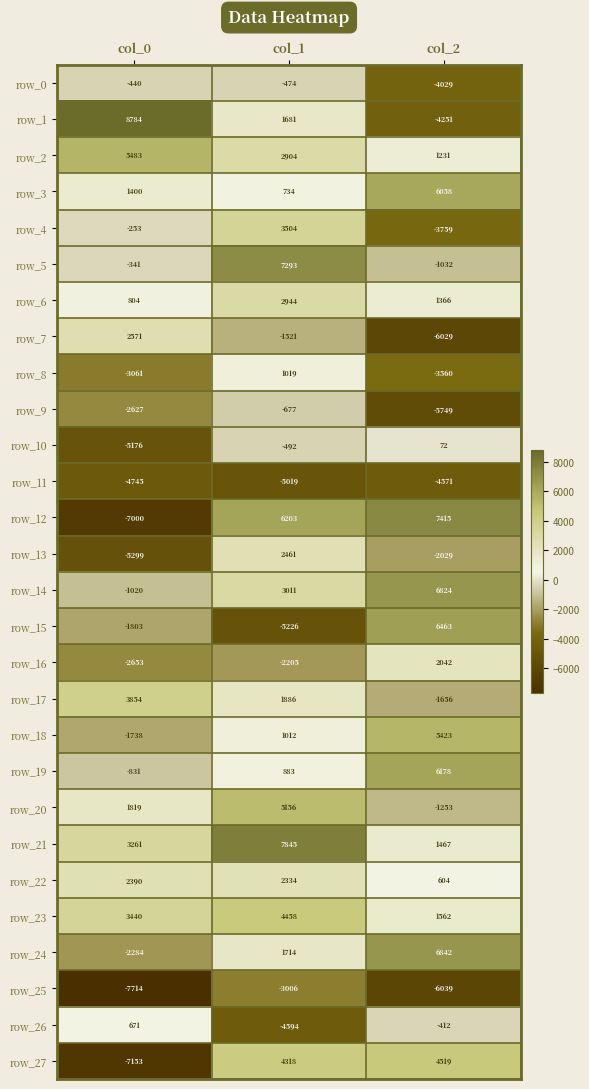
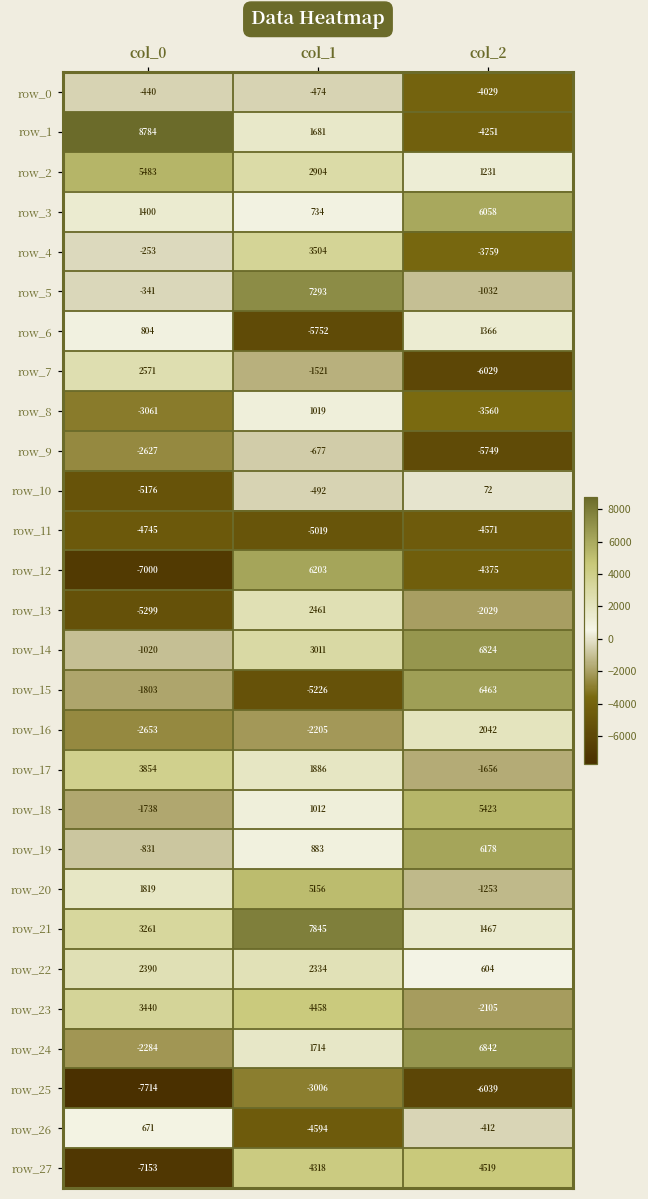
  {
    "row_0": {
      "col_0": -440,
      "col_1": -474,
      "col_2": -4029
    },
    "row_1": {
      "col_0": 8784,
      "col_1": 1681,
      "col_2": -4251
    },
    "row_2": {
      "col_0": 5483,
      "col_1": 2904,
      "col_2": 1231
    },
    "row_3": {
      "col_0": 1400,
      "col_1": 734,
      "col_2": 6058
    },
    "row_4": {
      "col_0": -253,
      "col_1": 3504,
      "col_2": -3759
    },
    "row_5": {
      "col_0": -341,
      "col_1": 7293,
      "col_2": -1032
    },
    "row_6": {
      "col_0": 804,
-     "col_1": 2944,
+     "col_1": -5752,
      "col_2": 1366
    },
    "row_7": {
      "col_0": 2571,
      "col_1": -1521,
      "col_2": -6029
    },
    "row_8": {
      "col_0": -3061,
      "col_1": 1019,
      "col_2": -3560
    },
    "row_9": {
      "col_0": -2627,
      "col_1": -677,
      "col_2": -5749
    },
    "row_10": {
      "col_0": -5176,
      "col_1": -492,
      "col_2": 72
    },
    "row_11": {
      "col_0": -4745,
      "col_1": -5019,
      "col_2": -4571
    },
    "row_12": {
      "col_0": -7000,
      "col_1": 6203,
-     "col_2": 7415
+     "col_2": -4375
    },
    "row_13": {
      "col_0": -5299,
      "col_1": 2461,
      "col_2": -2029
    },
    "row_14": {
      "col_0": -1020,
      "col_1": 3011,
      "col_2": 6824
    },
    "row_15": {
      "col_0": -1803,
      "col_1": -5226,
      "col_2": 6463
    },
    "row_16": {
      "col_0": -2653,
      "col_1": -2205,
      "col_2": 2042
    },
    "row_17": {
      "col_0": 3854,
      "col_1": 1886,
      "col_2": -1656
    },
    "row_18": {
      "col_0": -1738,
      "col_1": 1012,
      "col_2": 5423
    },
    "row_19": {
      "col_0": -831,
      "col_1": 883,
      "col_2": 6178
    },
    "row_20": {
      "col_0": 1819,
      "col_1": 5156,
      "col_2": -1253
    },
    "row_21": {
      "col_0": 3261,
      "col_1": 7845,
      "col_2": 1467
    },
    "row_22": {
      "col_0": 2390,
      "col_1": 2334,
      "col_2": 604
    },
    "row_23": {
      "col_0": 3440,
      "col_1": 4458,
-     "col_2": 1562
+     "col_2": -2105
    },
    "row_24": {
      "col_0": -2284,
      "col_1": 1714,
      "col_2": 6842
    },
    "row_25": {
      "col_0": -7714,
      "col_1": -3006,
      "col_2": -6039
    },
    "row_26": {
      "col_0": 671,
      "col_1": -4594,
      "col_2": -412
    },
    "row_27": {
      "col_0": -7153,
      "col_1": 4318,
      "col_2": 4519
    }
  }
